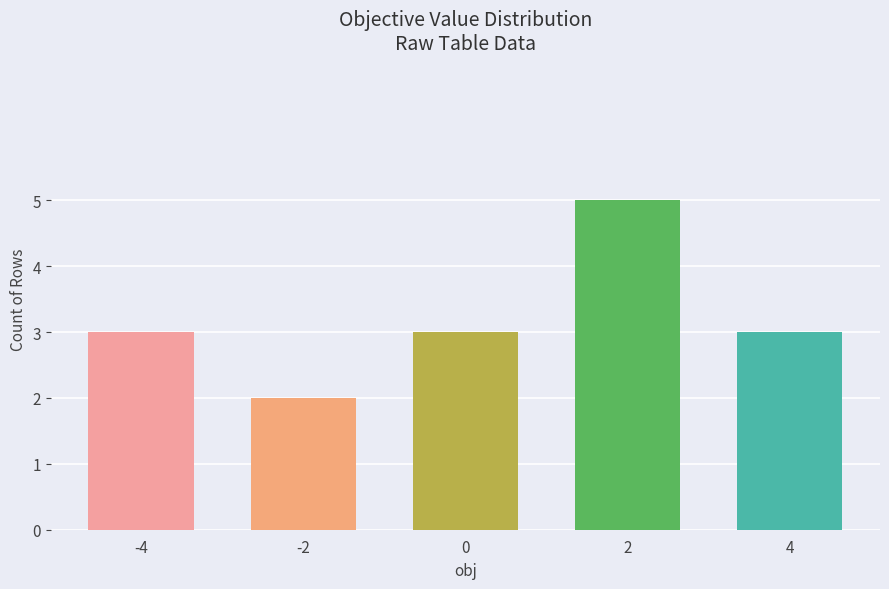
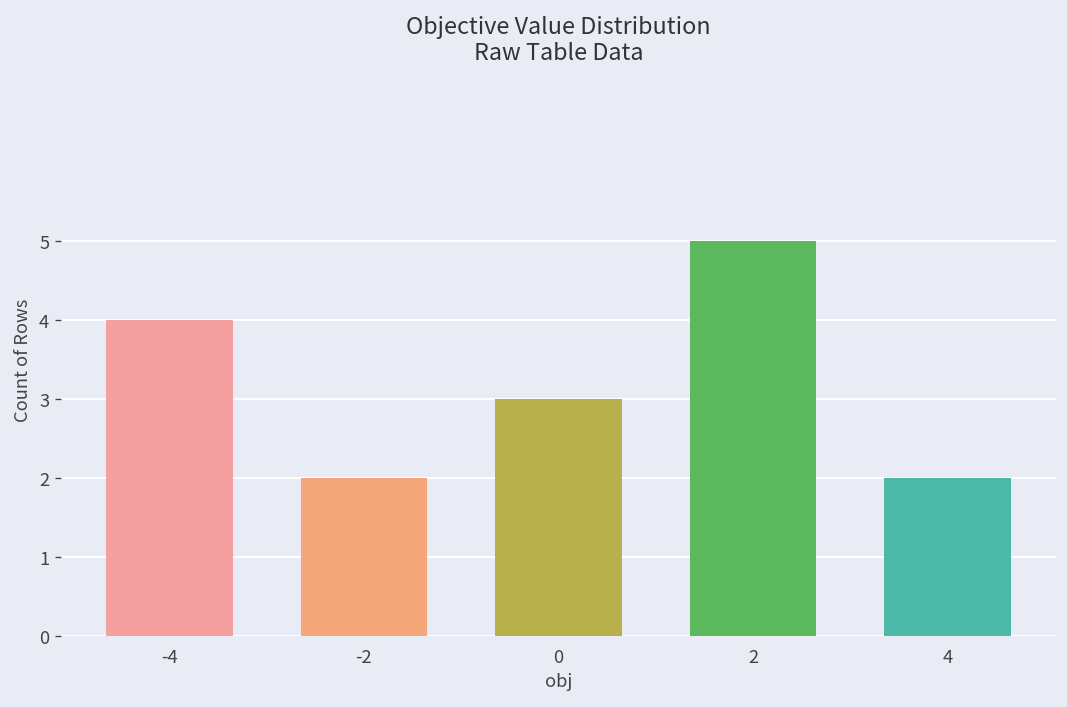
  {
-   "-4": 3,
+   "-4": 4,
    "-2": 2,
    "0": 3,
    "2": 5,
-   "4": 3
+   "4": 2
  }
